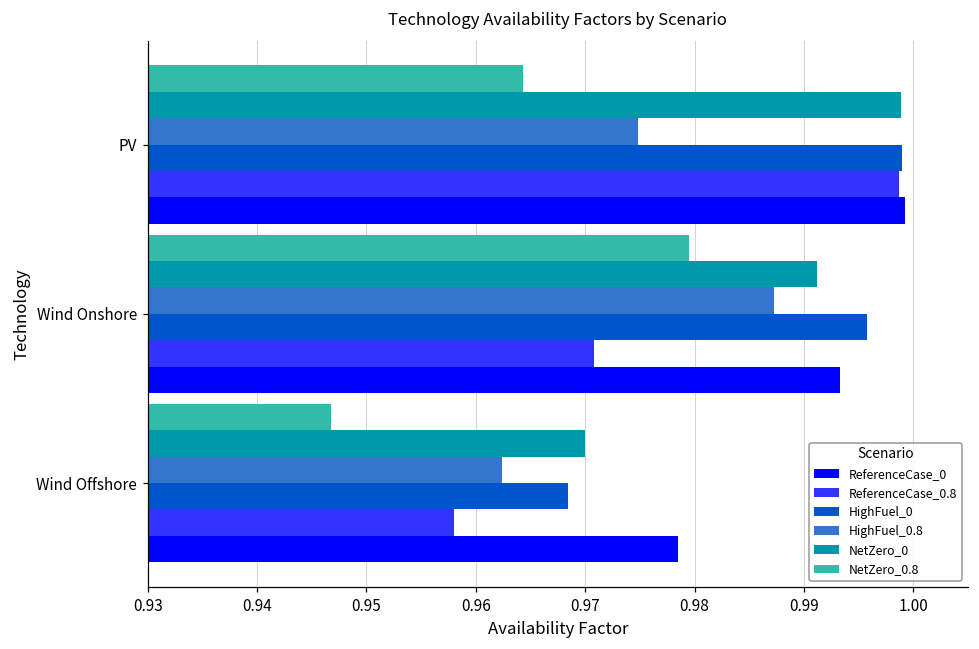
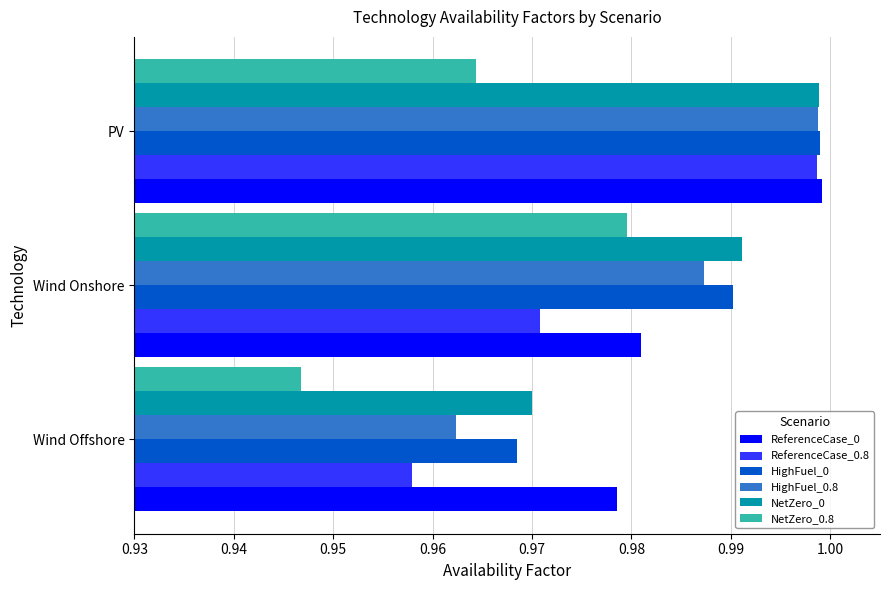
  {
    "ReferenceCase_0": {
      "PV": 0.999,
-     "Wind Onshore": 0.993,
+     "Wind Onshore": 0.981,
      "Wind Offshore": 0.979
    },
    "ReferenceCase_0.8": {
      "PV": 0.999,
      "Wind Onshore": 0.971,
      "Wind Offshore": 0.958
    },
    "HighFuel_0": {
      "PV": 0.999,
-     "Wind Onshore": 0.996,
+     "Wind Onshore": 0.990,
      "Wind Offshore": 0.968
    },
    "HighFuel_0.8": {
-     "PV": 0.975,
+     "PV": 0.999,
      "Wind Onshore": 0.987,
      "Wind Offshore": 0.962
    },
    "NetZero_0": {
      "PV": 0.999,
      "Wind Onshore": 0.991,
      "Wind Offshore": 0.970
    },
    "NetZero_0.8": {
      "PV": 0.964,
      "Wind Onshore": 0.980,
      "Wind Offshore": 0.947
    }
  }
